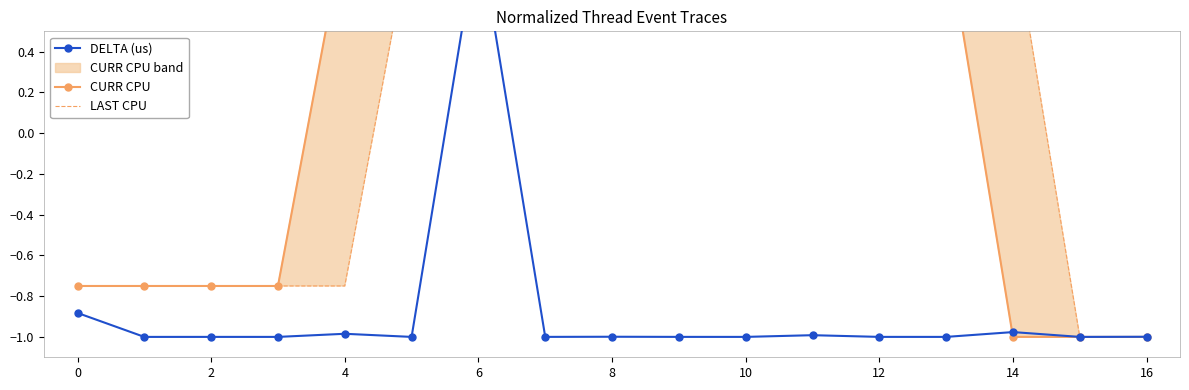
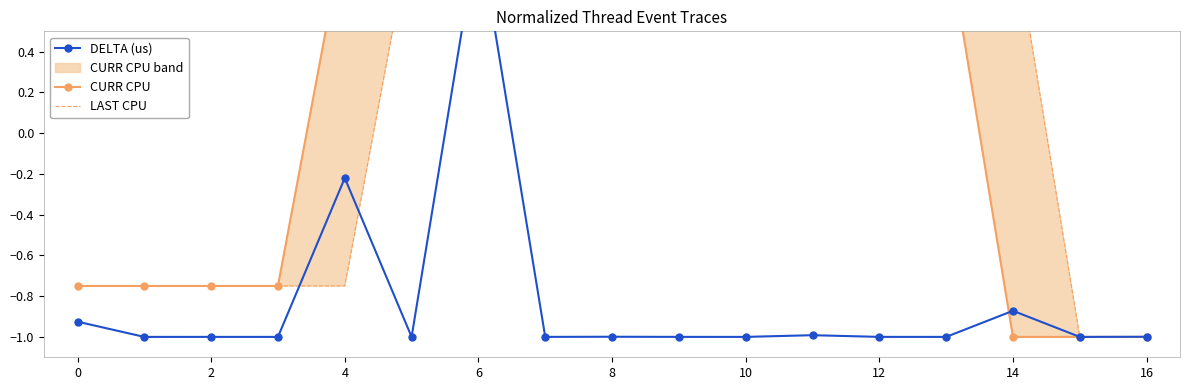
  {
    "DELTA (us)": {
-     "0": -0.88,
+     "0": -0.93,
      "2": -1.00,
-     "4": -0.98,
+     "4": -0.22,
      "8": -1.00,
      "10": -1.00,
      "12": -1.00,
-     "14": -0.98
+     "14": -0.87
    }
  }
